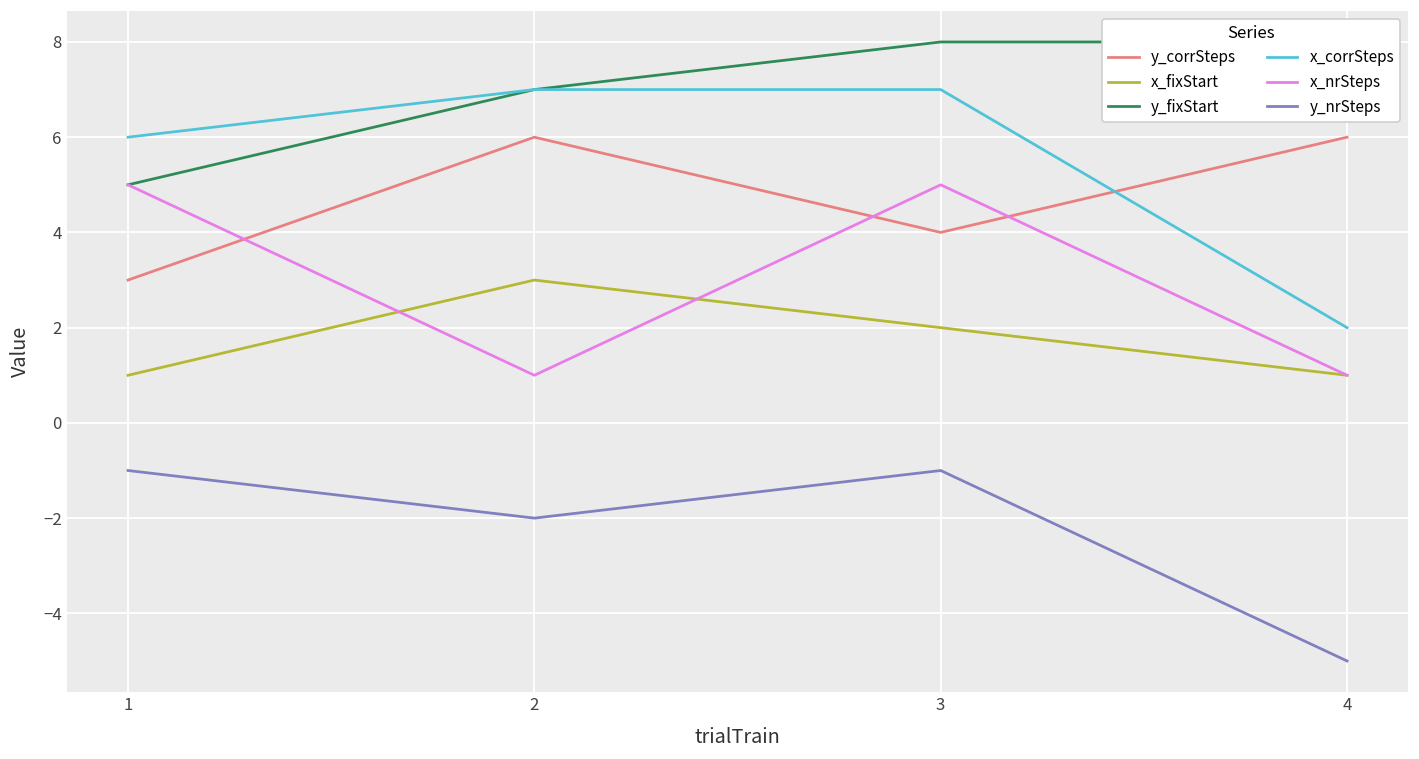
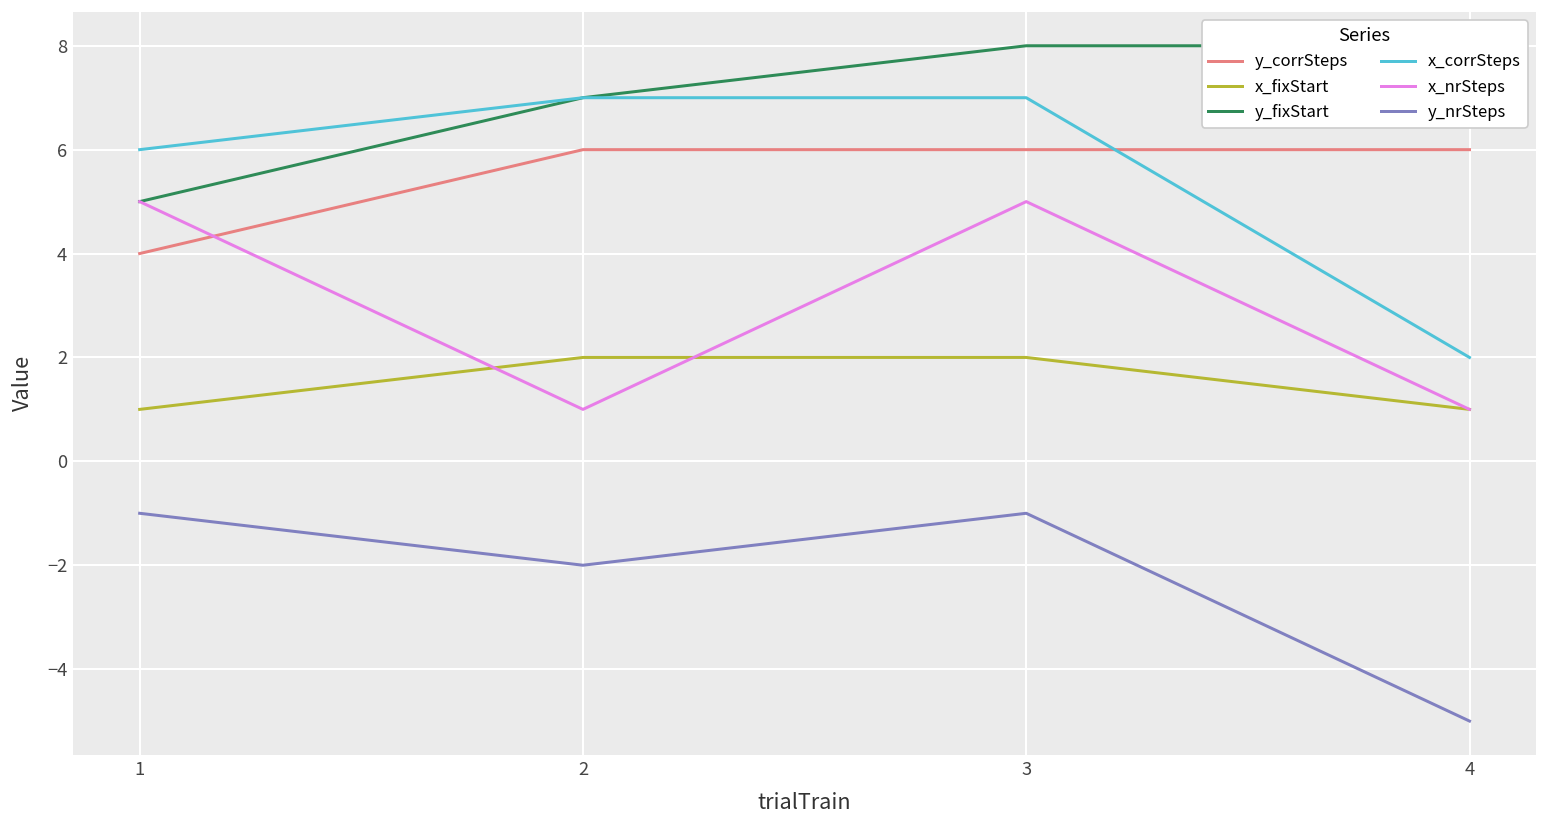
  {
    "y_corrSteps": {
-     "1": 3,
+     "1": 4,
      "2": 6,
-     "3": 4,
+     "3": 6,
      "4": 6
    },
    "x_fixStart": {
      "1": 1,
-     "2": 3,
+     "2": 2,
      "3": 2
    },
    "y_fixStart": {
      "3": 8
    },
    "x_corrSteps": {
      "1": 6,
      "3": 7,
      "4": 2
    },
    "x_nrSteps": {
      "2": 1,
      "3": 5
    },
    "y_nrSteps": {
      "1": -1,
      "2": -2,
      "3": -1,
      "4": -5
    }
  }
